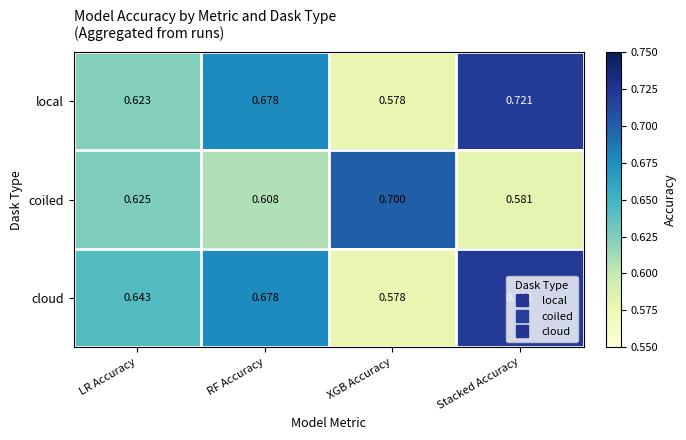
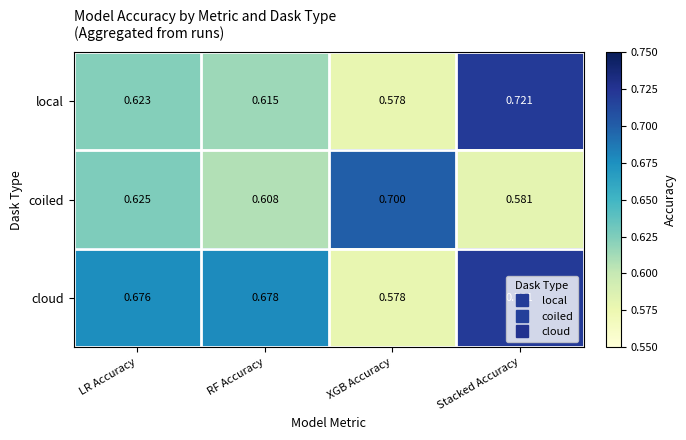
  {
    "local": {
      "LR Accuracy": 0.623,
-     "RF Accuracy": 0.678,
+     "RF Accuracy": 0.615,
      "XGB Accuracy": 0.578,
      "Stacked Accuracy": 0.721
    },
    "coiled": {
      "LR Accuracy": 0.625,
      "RF Accuracy": 0.608,
      "XGB Accuracy": 0.700,
      "Stacked Accuracy": 0.581
    },
    "cloud": {
-     "LR Accuracy": 0.643,
+     "LR Accuracy": 0.676,
      "RF Accuracy": 0.678,
      "XGB Accuracy": 0.578
    }
  }
